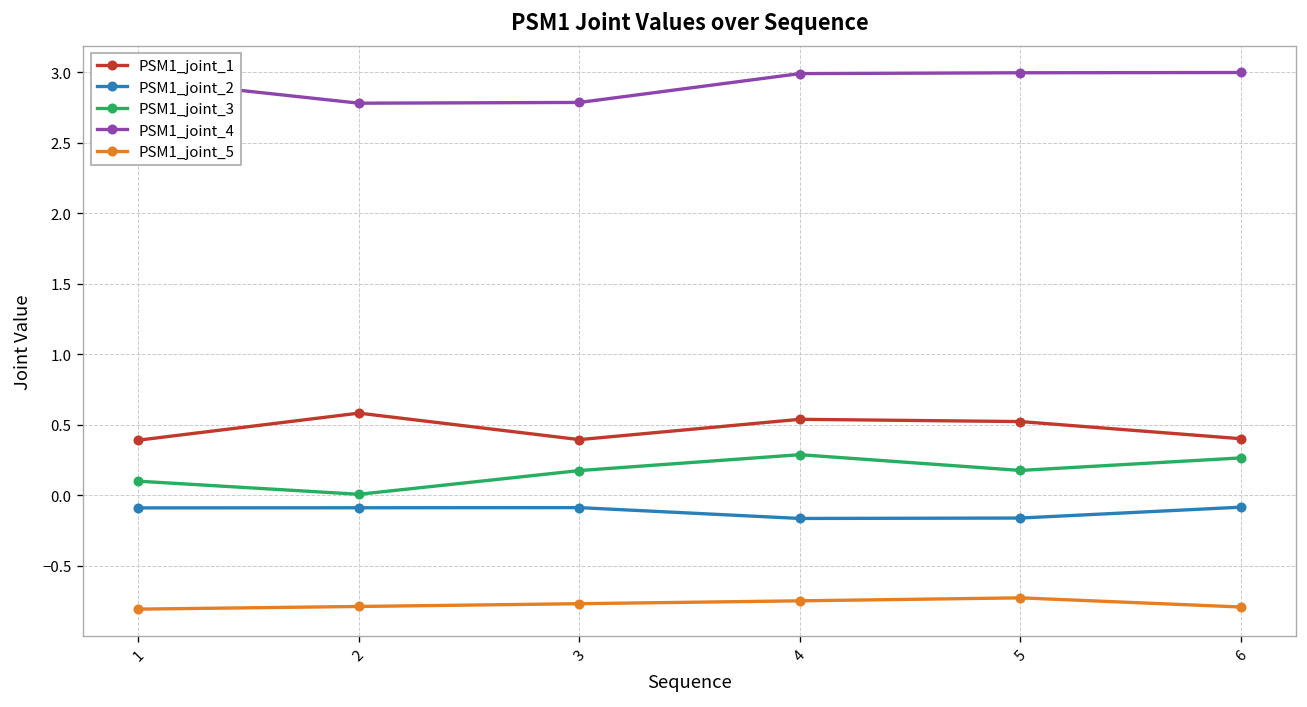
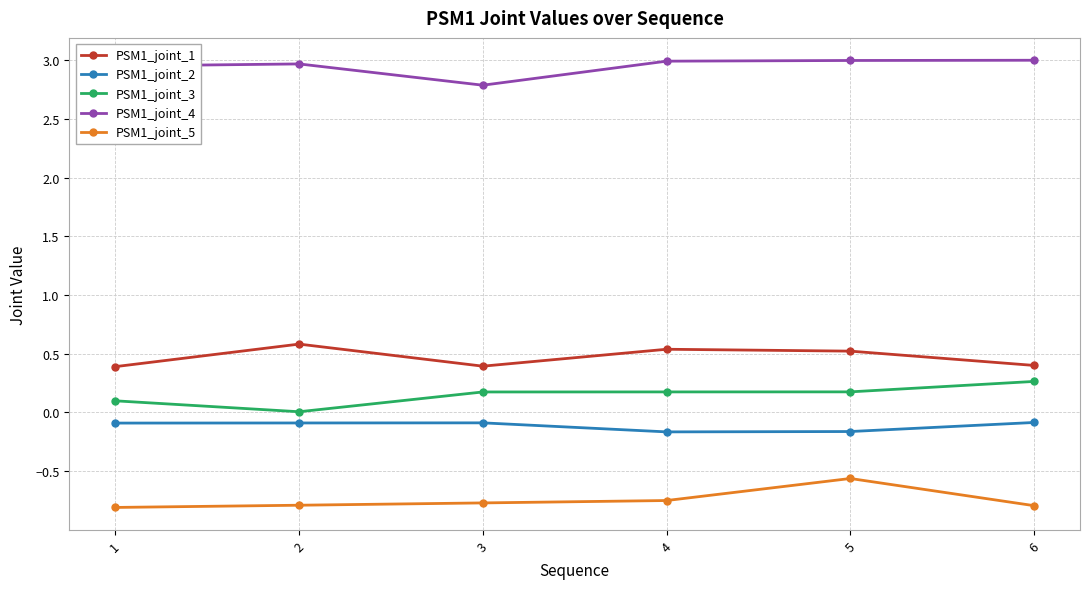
  {
    "PSM1_joint_1": {
      "1": 0.39,
      "2": 0.58,
      "3": 0.39,
      "4": 0.54,
      "5": 0.52,
      "6": 0.40
    },
    "PSM1_joint_2": {
      "1": -0.09,
      "2": -0.09,
      "3": -0.09,
      "4": -0.17,
      "5": -0.16,
      "6": -0.09
    },
    "PSM1_joint_3": {
      "1": 0.10,
      "2": 0.01,
      "3": 0.17,
-     "4": 0.29,
+     "4": 0.17,
      "5": 0.18,
      "6": 0.26
    },
    "PSM1_joint_4": {
-     "2": 2.78,
+     "2": 2.97,
      "3": 2.79,
      "4": 2.99,
      "5": 3.00,
      "6": 3.00
    },
    "PSM1_joint_5": {
      "1": -0.81,
      "2": -0.79,
      "3": -0.77,
      "4": -0.75,
-     "5": -0.73,
+     "5": -0.56,
      "6": -0.79
    }
  }
